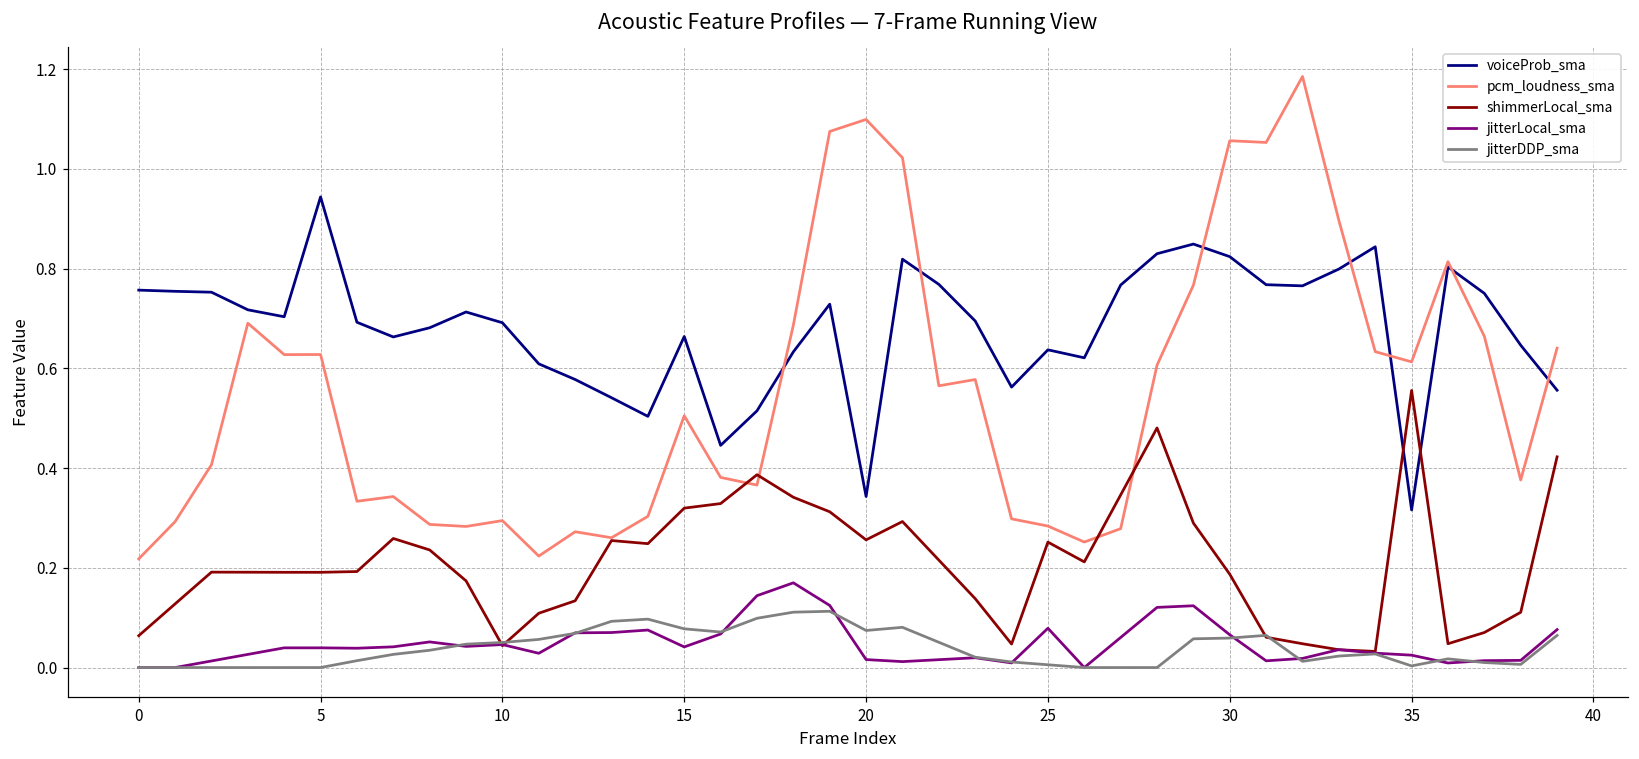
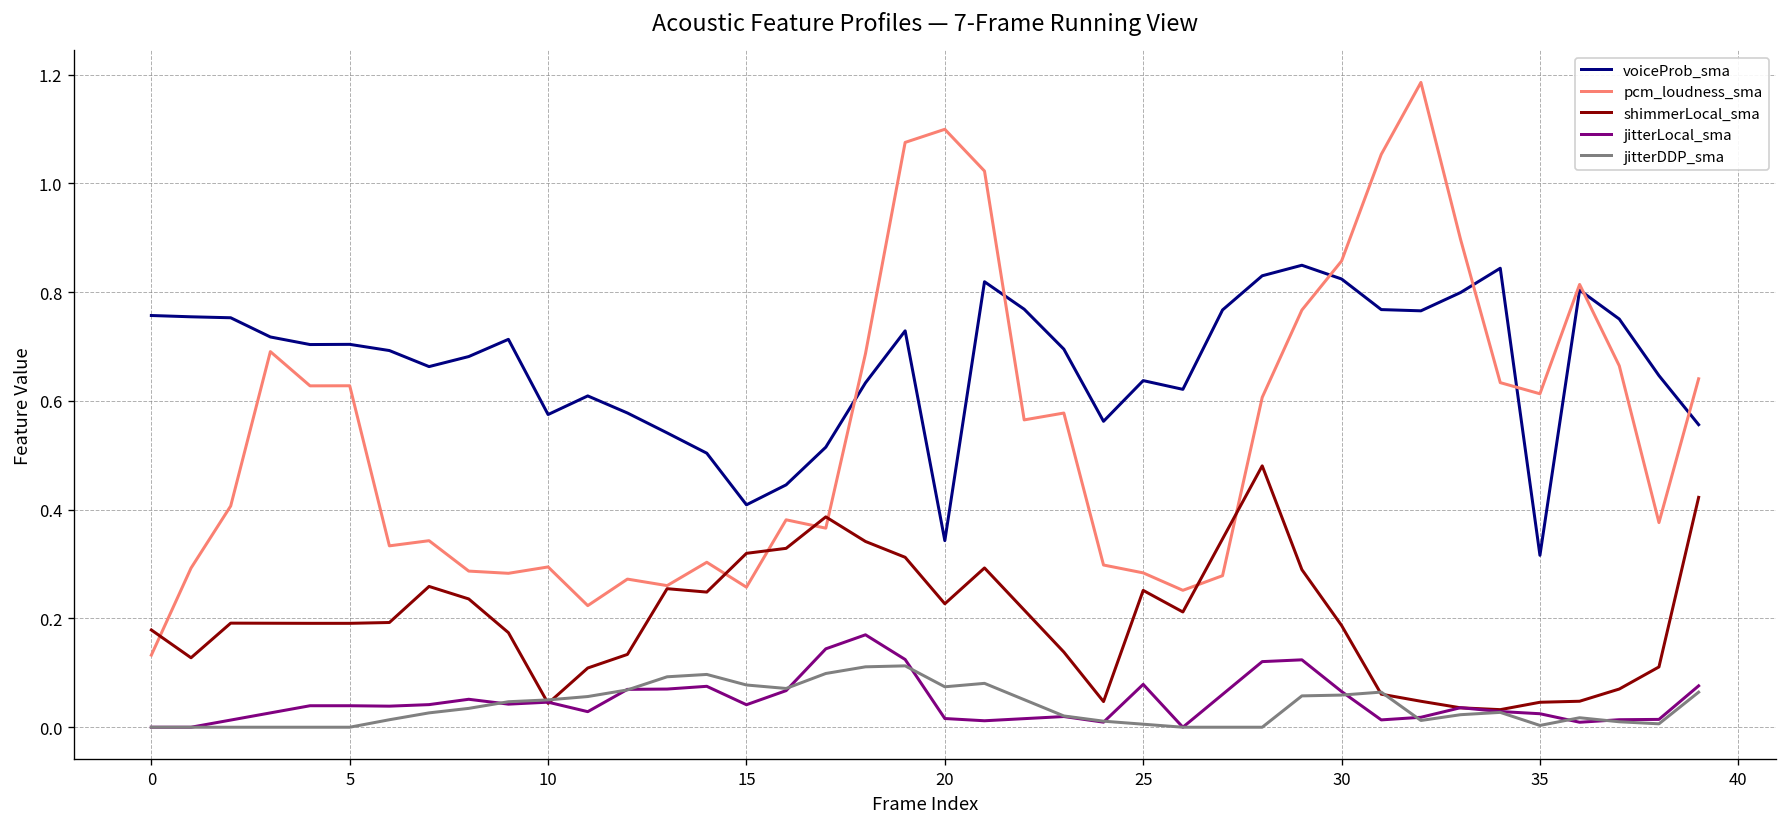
  {
    "voiceProb_sma": {
      "0": 0.76,
-     "5": 0.94,
-     "10": 0.69,
-     "15": 0.66,
+     "5": 0.70,
+     "10": 0.57,
+     "15": 0.41,
      "20": 0.34,
      "25": 0.64,
      "30": 0.82,
      "35": 0.32
    },
    "pcm_loudness_sma": {
-     "0": 0.22,
+     "0": 0.13,
      "5": 0.63,
      "10": 0.29,
-     "15": 0.51,
+     "15": 0.26,
      "20": 1.10,
      "25": 0.28,
-     "30": 1.06,
+     "30": 0.86,
      "35": 0.61
    },
    "shimmerLocal_sma": {
-     "0": 0.06,
+     "0": 0.18,
      "5": 0.19,
      "15": 0.32,
-     "20": 0.26,
+     "20": 0.23,
      "25": 0.25,
      "30": 0.19,
-     "35": 0.56
+     "35": 0.05
    },
    "jitterLocal_sma": {
      "5": 0.04,
      "15": 0.04,
      "20": 0.02,
      "25": 0.08,
      "30": 0.07,
      "35": 0.02
    },
    "jitterDDP_sma": {
      "5": 0.00,
      "15": 0.08,
      "20": 0.07,
      "25": 0.01,
      "30": 0.06,
      "35": 0.00
    }
  }
